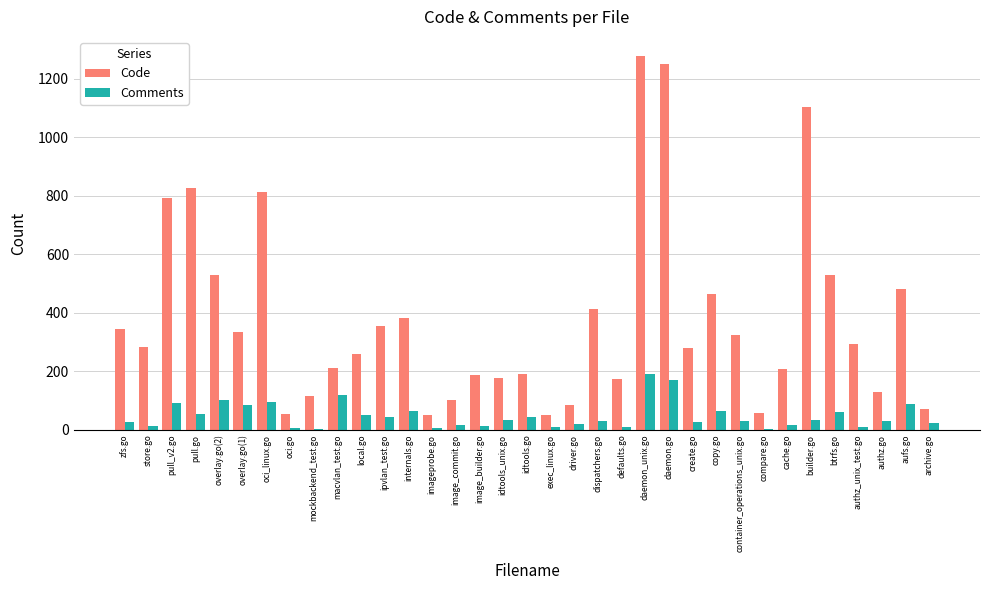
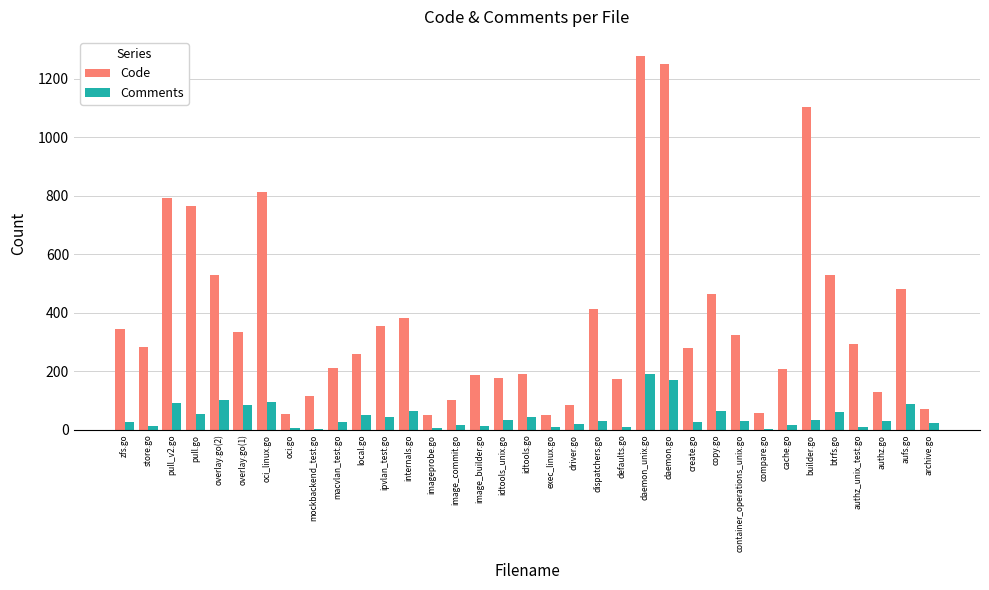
  {
    "Code": {
      "zfs.go": 340,
      "store.go": 280,
      "pull_v2.go": 790,
-     "pull.go": 830,
+     "pull.go": 770,
      "overlay.go(2)": 530,
      "overlay.go(1)": 330,
      "oci_linux.go": 810,
      "oci.go": 60,
      "mockbackend_test.go": 120,
      "macvlan_test.go": 210,
      "local.go": 260,
      "ipvlan_test.go": 350,
      "internals.go": 380,
      "imageprobe.go": 50,
      "image_commit.go": 100,
      "image_builder.go": 190,
      "idtools_unix.go": 180,
      "idtools.go": 190,
      "exec_linux.go": 50,
      "driver.go": 90,
      "dispatchers.go": 410,
      "defaults.go": 180,
      "daemon_unix.go": 1280,
      "daemon.go": 1250,
      "create.go": 280,
      "copy.go": 460,
      "container_operations_unix.go": 330,
      "compare.go": 60,
      "cache.go": 210,
      "builder.go": 1100,
      "btrfs.go": 530,
      "authz_unix_test.go": 290,
      "authz.go": 130,
      "aufs.go": 480,
      "archive.go": 70
    },
    "Comments": {
      "zfs.go": 30,
      "store.go": 10,
      "pull_v2.go": 90,
      "pull.go": 50,
      "overlay.go(2)": 100,
      "overlay.go(1)": 90,
      "oci_linux.go": 90,
-     "macvlan_test.go": 120,
+     "macvlan_test.go": 30,
      "local.go": 50,
      "ipvlan_test.go": 40,
      "internals.go": 70,
      "image_commit.go": 20,
      "image_builder.go": 10,
      "idtools_unix.go": 30,
      "idtools.go": 40,
      "driver.go": 20,
      "dispatchers.go": 30,
      "defaults.go": 10,
      "daemon_unix.go": 190,
      "daemon.go": 170,
      "create.go": 30,
      "copy.go": 60,
      "container_operations_unix.go": 30,
      "cache.go": 20,
      "builder.go": 30,
      "btrfs.go": 60,
      "authz_unix_test.go": 10,
      "authz.go": 30,
      "aufs.go": 90,
      "archive.go": 20
    }
  }
